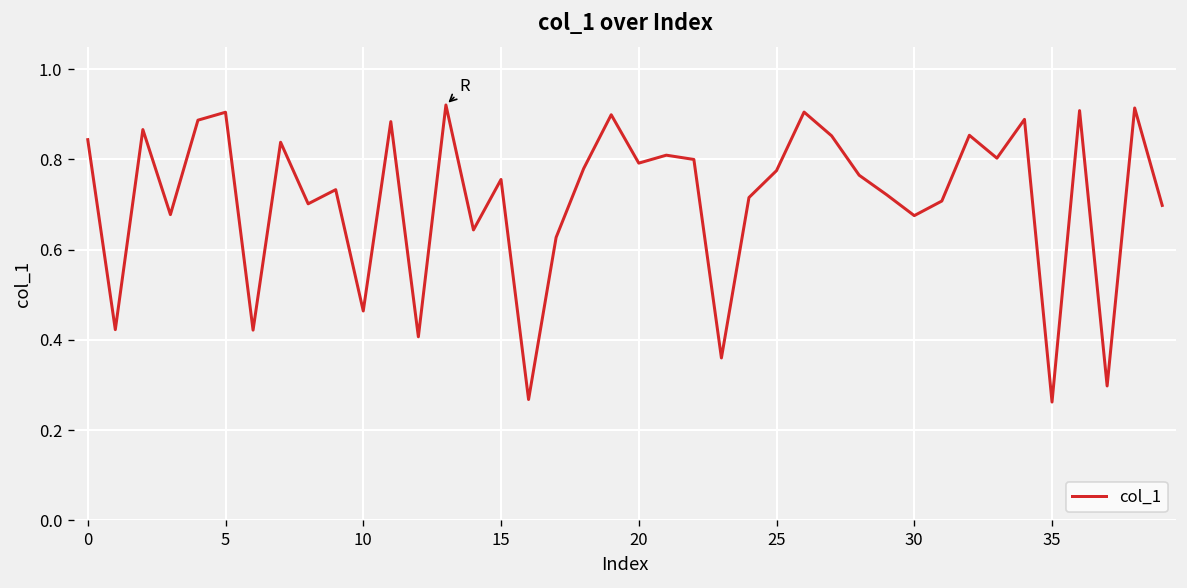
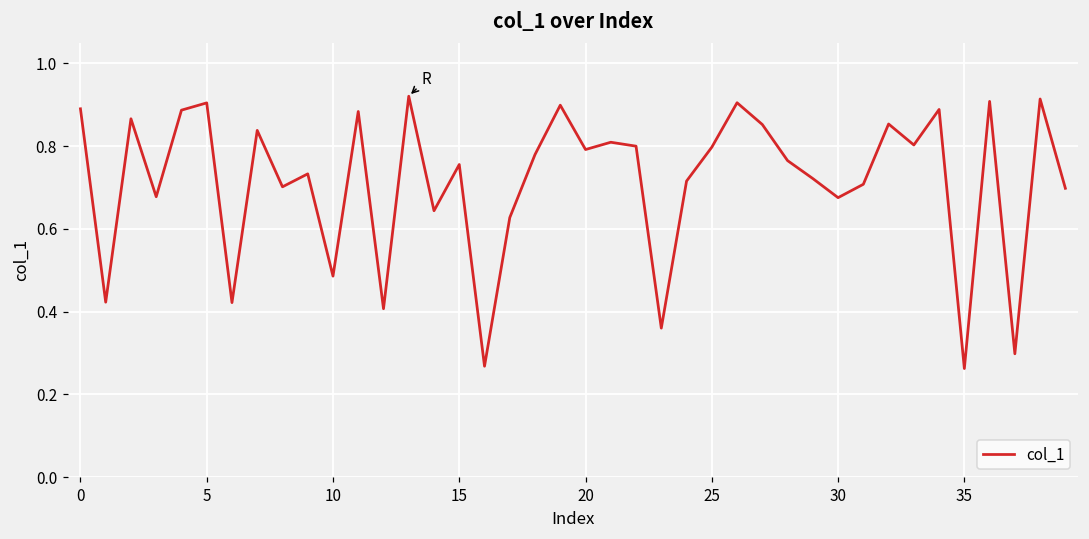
  {
-   "0": 0.84,
+   "0": 0.89,
    "5": 0.90,
-   "10": 0.46,
+   "10": 0.49,
    "15": 0.76,
    "20": 0.79,
-   "25": 0.78,
+   "25": 0.80,
    "30": 0.68,
    "35": 0.26
  }
